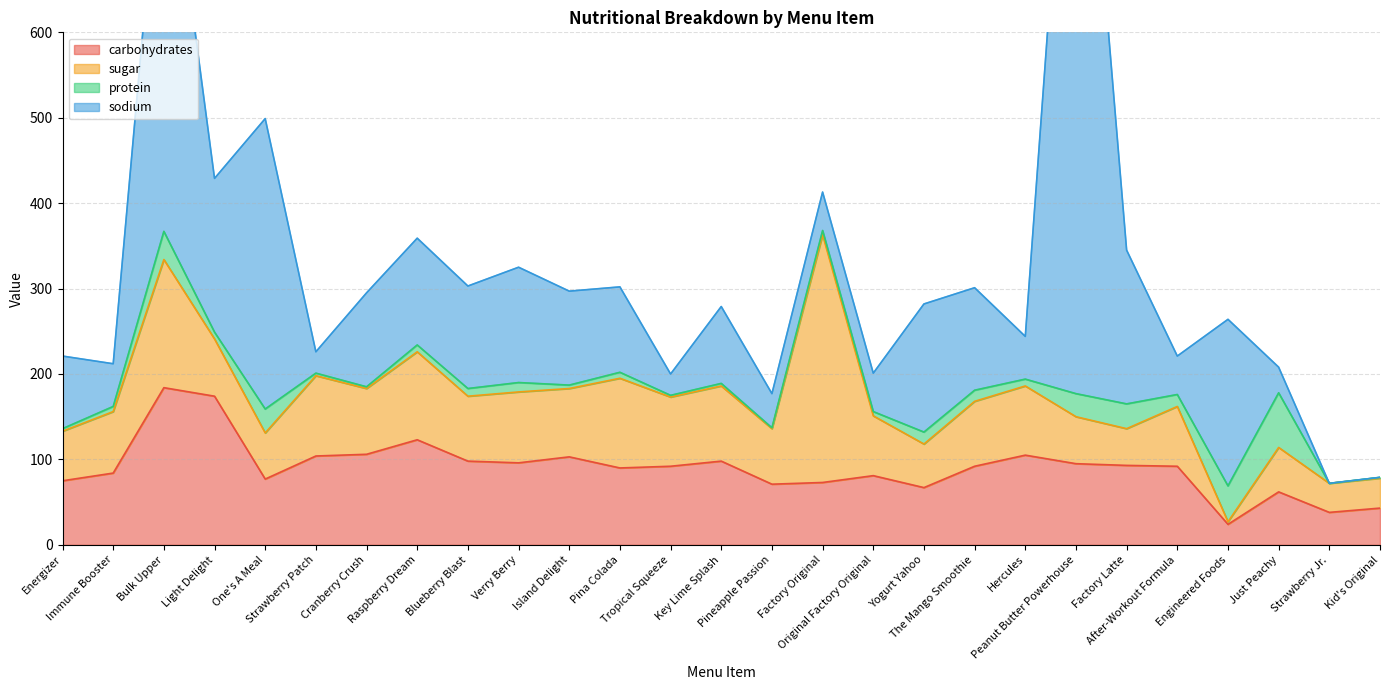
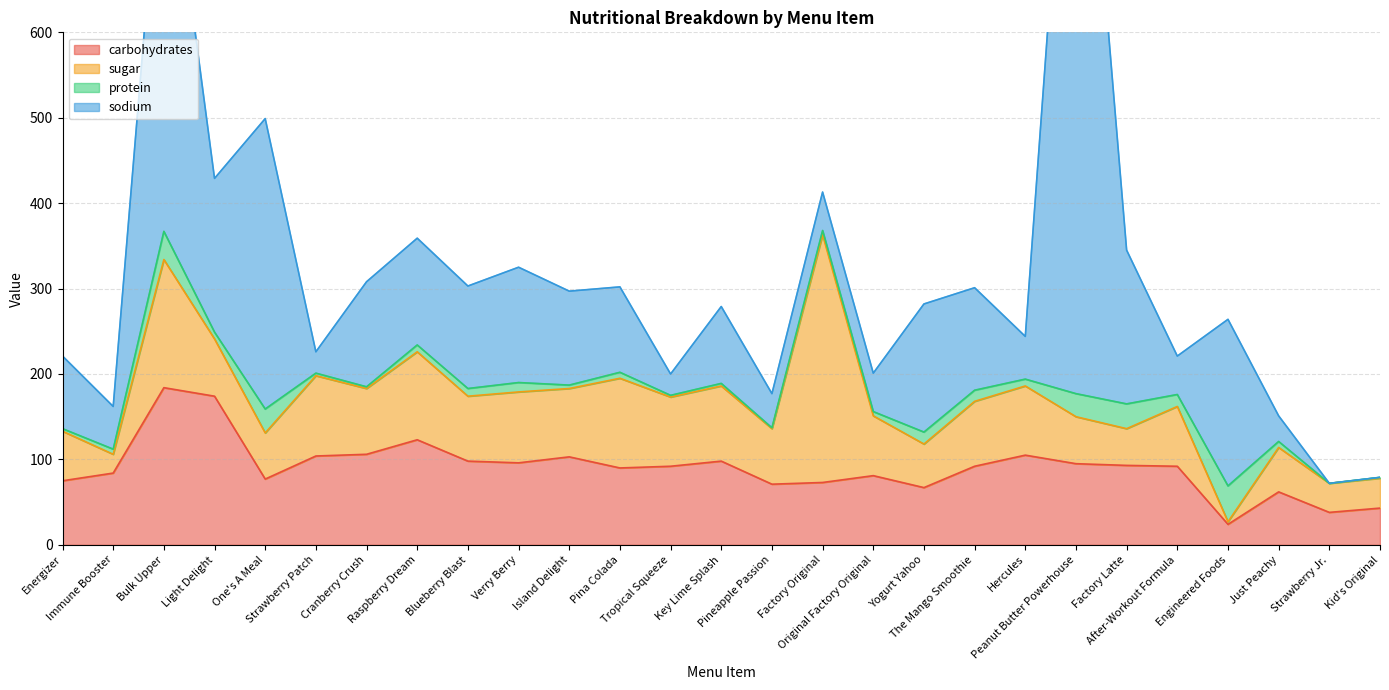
  {
    "carbohydrates": {
      "Energizer": 80,
      "Immune Booster": 80,
      "Bulk Upper": 180,
      "Light Delight": 170,
      "One's A Meal": 80,
      "Strawberry Patch": 100,
      "Cranberry Crush": 110,
      "Raspberry Dream": 120,
      "Blueberry Blast": 100,
      "Verry Berry": 100,
      "Island Delight": 100,
      "Pina Colada": 90,
      "Tropical Squeeze": 90,
      "Key Lime Splash": 100,
      "Pineapple Passion": 70,
      "Factory Original": 70,
      "Original Factory Original": 80,
      "Yogurt Yahoo": 70,
      "The Mango Smoothie": 90,
      "Hercules": 110,
      "Peanut Butter Powerhouse": 100,
      "Factory Latte": 90,
      "After-Workout Formula": 90,
      "Just Peachy": 60,
      "Strawberry Jr.": 40,
      "Kid's Original": 40
    },
    "sugar": {
-     "Immune Booster": 70,
+     "Immune Booster": 20,
      "Bulk Upper": 150,
      "Light Delight": 70,
      "One's A Meal": 50,
      "Strawberry Patch": 90,
      "Raspberry Dream": 100,
      "Blueberry Blast": 80,
      "Verry Berry": 80,
      "Island Delight": 80,
      "Pina Colada": 110,
      "Key Lime Splash": 90,
      "Factory Original": 290,
      "Original Factory Original": 70,
      "Yogurt Yahoo": 50,
      "The Mango Smoothie": 80,
      "Hercules": 80,
      "Peanut Butter Powerhouse": 60,
      "Factory Latte": 40,
      "After-Workout Formula": 70,
      "Just Peachy": 50
    },
    "protein": {
      "Immune Booster": 10,
      "Bulk Upper": 30,
      "Light Delight": 10,
      "One's A Meal": 30,
      "Strawberry Patch": 0,
      "Raspberry Dream": 10,
      "Blueberry Blast": 10,
      "Verry Berry": 10,
      "Island Delight": 0,
      "Pina Colada": 10,
      "Key Lime Splash": 0,
      "Factory Original": 10,
      "Original Factory Original": 10,
      "Yogurt Yahoo": 10,
      "The Mango Smoothie": 10,
      "Hercules": 10,
      "Peanut Butter Powerhouse": 30,
      "Factory Latte": 30,
      "After-Workout Formula": 10,
      "Engineered Foods": 40,
-     "Just Peachy": 60
+     "Just Peachy": 10
    },
    "sodium": {
      "Energizer": 90,
      "Immune Booster": 50,
      "Light Delight": 180,
      "One's A Meal": 340,
      "Strawberry Patch": 30,
-     "Cranberry Crush": 110,
+     "Cranberry Crush": 120,
      "Raspberry Dream": 130,
      "Blueberry Blast": 120,
      "Verry Berry": 140,
      "Island Delight": 110,
      "Pina Colada": 100,
      "Tropical Squeeze": 30,
      "Key Lime Splash": 90,
      "Pineapple Passion": 40,
      "Factory Original": 50,
      "Original Factory Original": 50,
      "Yogurt Yahoo": 150,
      "The Mango Smoothie": 120,
      "Hercules": 50,
      "Factory Latte": 180,
      "After-Workout Formula": 50,
      "Engineered Foods": 200,
      "Just Peachy": 30
    }
  }
